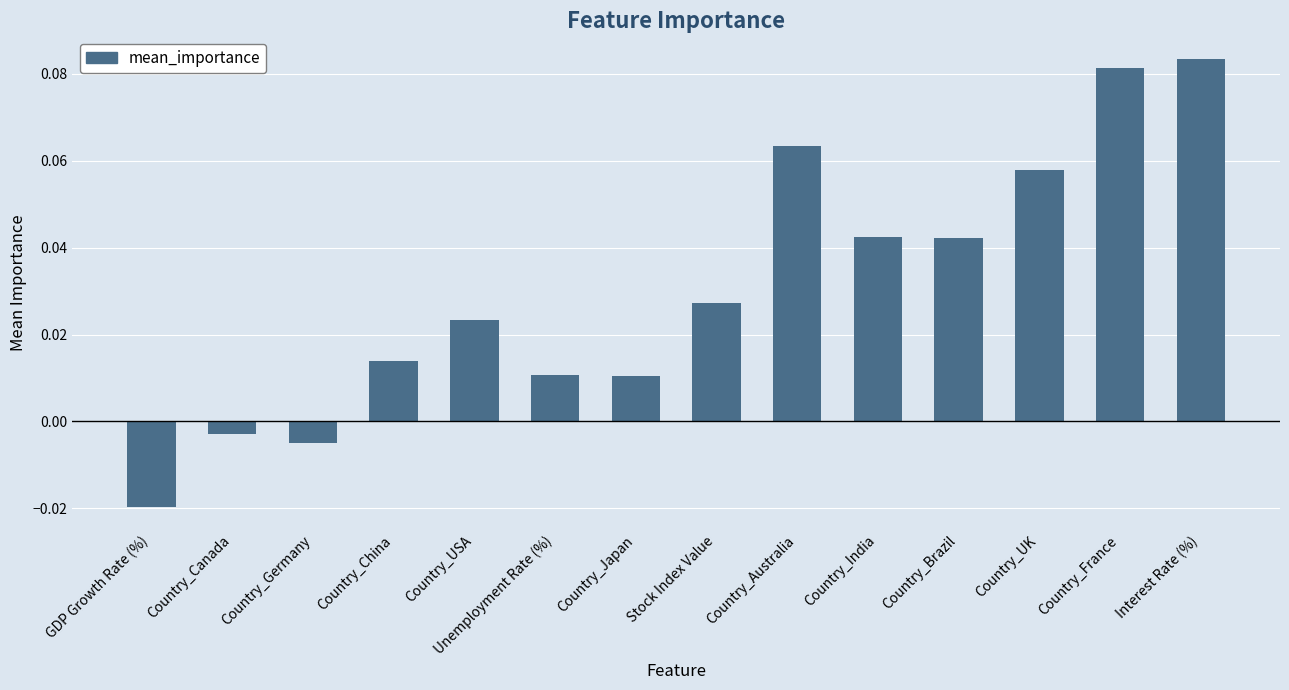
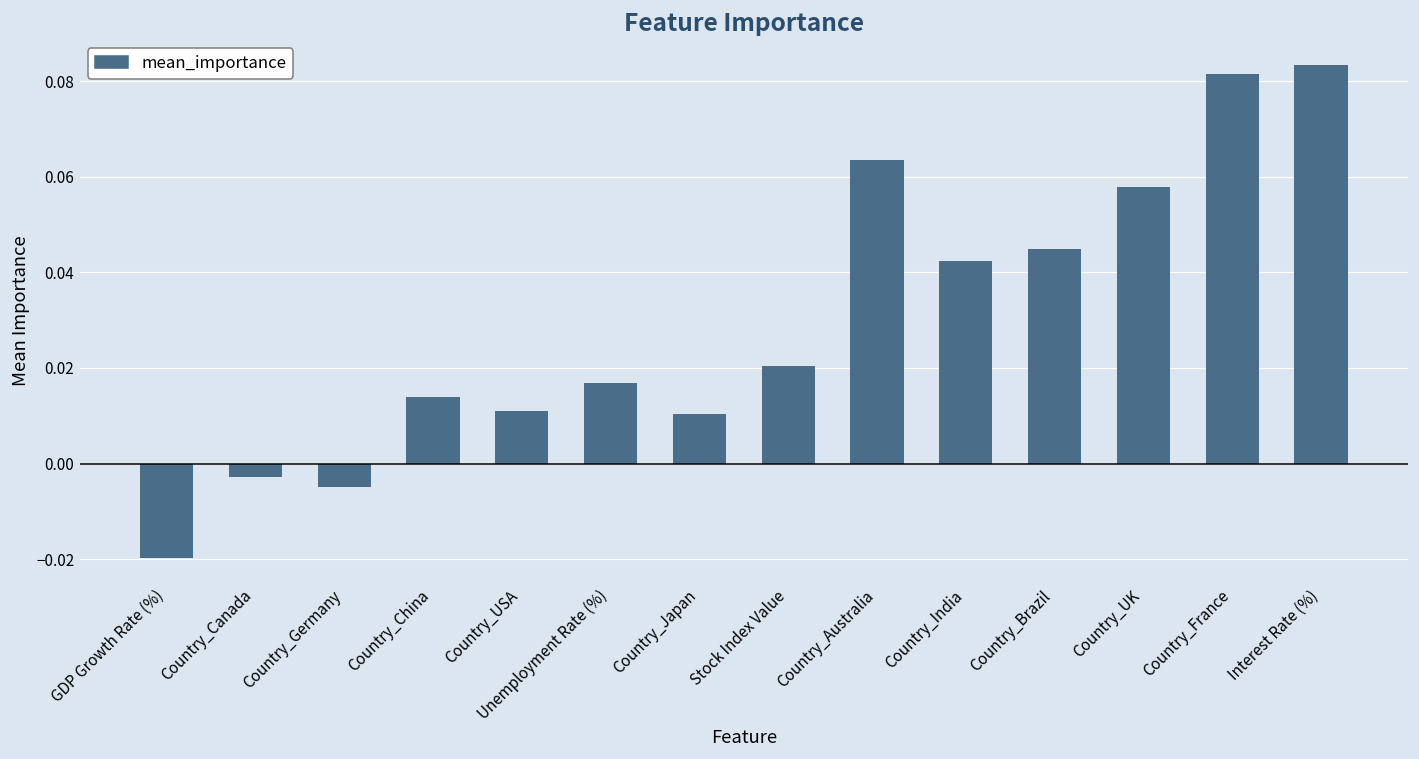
  {
    "GDP Growth Rate (%)": -0.020,
    "Country_Canada": -0.003,
    "Country_Germany": -0.005,
    "Country_China": 0.014,
-   "Country_USA": 0.023,
-   "Unemployment Rate (%)": 0.011,
+   "Country_USA": 0.011,
+   "Unemployment Rate (%)": 0.017,
    "Country_Japan": 0.010,
-   "Stock Index Value": 0.027,
+   "Stock Index Value": 0.020,
    "Country_Australia": 0.063,
    "Country_India": 0.042,
-   "Country_Brazil": 0.042,
+   "Country_Brazil": 0.045,
    "Country_UK": 0.058,
    "Country_France": 0.081,
    "Interest Rate (%)": 0.083
  }
